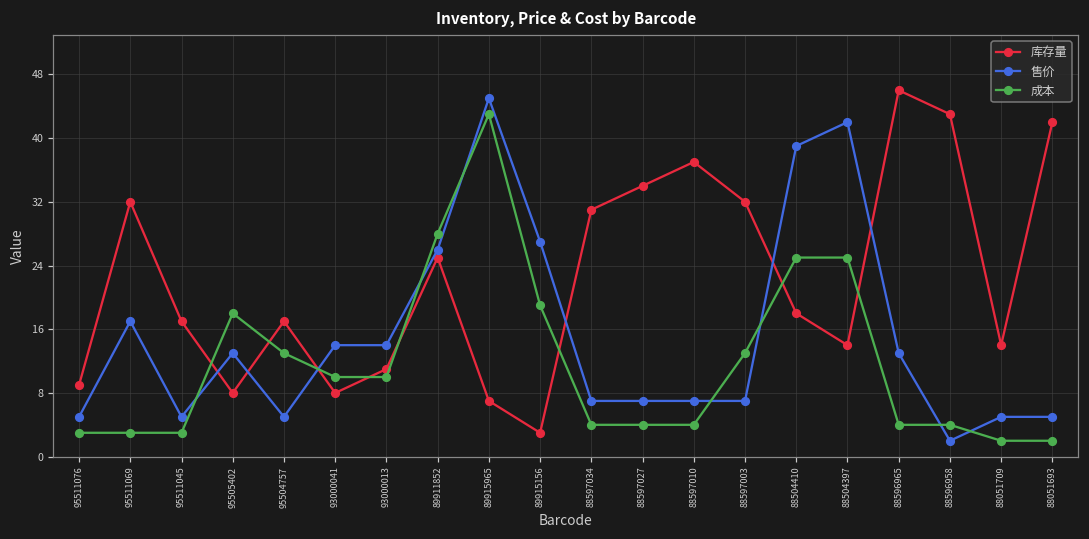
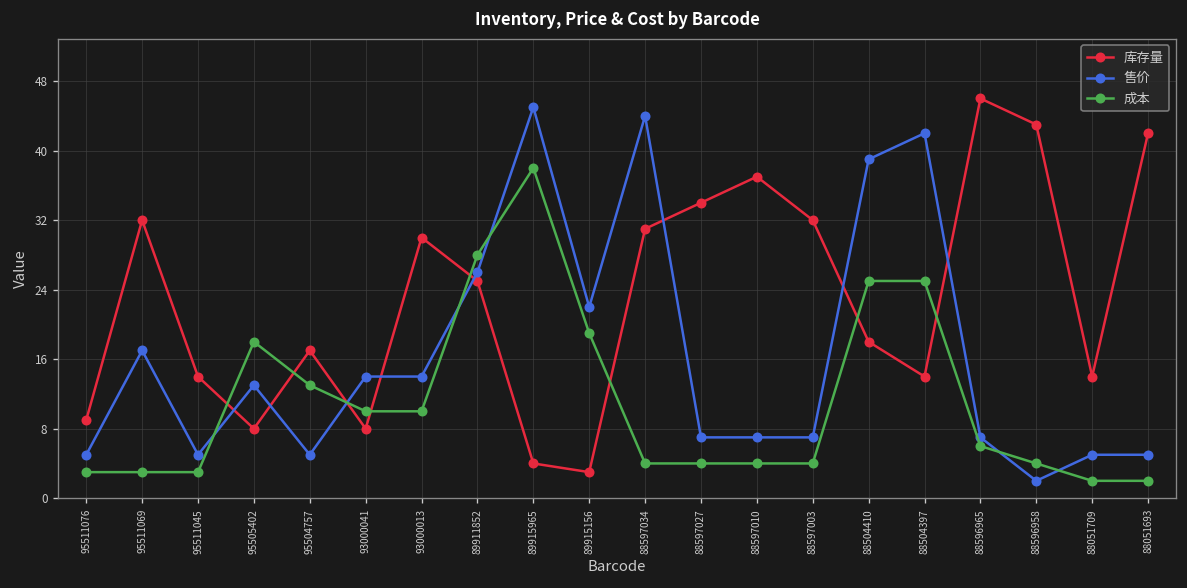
  {
    "库存量": {
      "95511076": 9,
      "95511069": 32,
-     "95511045": 17,
+     "95511045": 14,
      "95505402": 8,
      "95504757": 17,
      "93000041": 8,
-     "93000013": 11,
+     "93000013": 30,
      "89911852": 25,
-     "89915965": 7,
+     "89915965": 4,
      "89915156": 3,
      "88597034": 31,
      "88597027": 34,
      "88597010": 37,
      "88597003": 32,
      "88504410": 18,
      "88504397": 14,
      "88596965": 46,
      "88596958": 43,
      "88051709": 14,
      "88051693": 42
    },
    "售价": {
      "95511076": 5,
      "95511069": 17,
      "95511045": 5,
      "95505402": 13,
      "95504757": 5,
      "93000041": 14,
      "93000013": 14,
      "89911852": 26,
      "89915965": 45,
-     "89915156": 27,
-     "88597034": 7,
+     "89915156": 22,
+     "88597034": 44,
      "88597027": 7,
      "88597010": 7,
      "88597003": 7,
      "88504410": 39,
      "88504397": 42,
-     "88596965": 13,
+     "88596965": 7,
      "88596958": 2,
      "88051709": 5,
      "88051693": 5
    },
    "成本": {
      "95511076": 3,
      "95511069": 3,
      "95511045": 3,
      "95505402": 18,
      "95504757": 13,
      "93000041": 10,
      "93000013": 10,
      "89911852": 28,
-     "89915965": 43,
+     "89915965": 38,
      "89915156": 19,
      "88597034": 4,
      "88597027": 4,
      "88597010": 4,
-     "88597003": 13,
+     "88597003": 4,
      "88504410": 25,
      "88504397": 25,
-     "88596965": 4,
+     "88596965": 6,
      "88596958": 4,
      "88051709": 2,
      "88051693": 2
    }
  }
